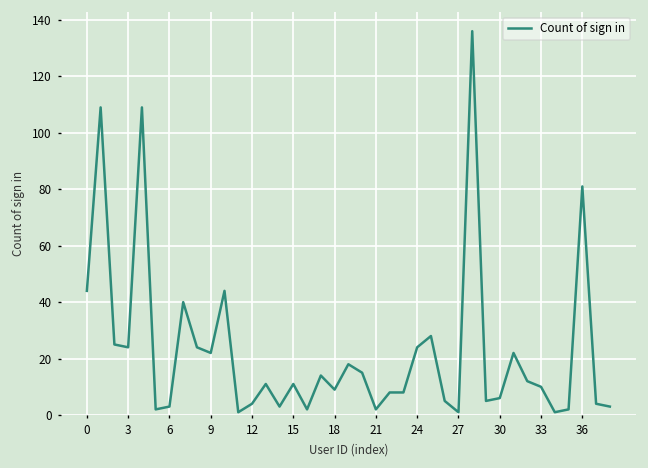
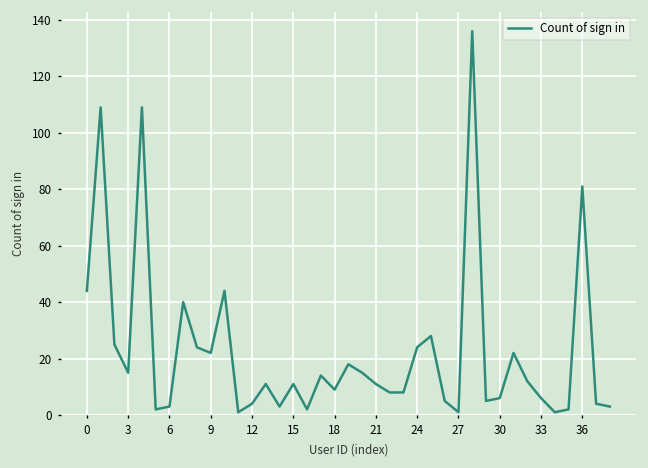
  {
    "0": 44,
-   "3": 24,
+   "3": 15,
    "6": 3,
    "9": 22,
    "12": 4,
    "15": 11,
    "18": 9,
-   "21": 2,
+   "21": 11,
    "24": 24,
    "27": 1,
    "30": 6,
-   "33": 10,
+   "33": 6,
    "36": 81
  }
